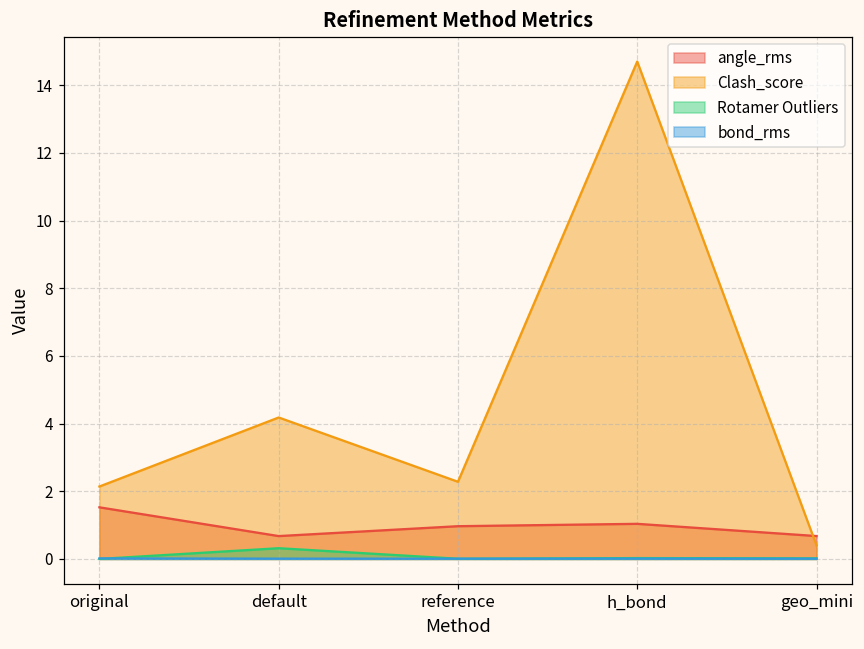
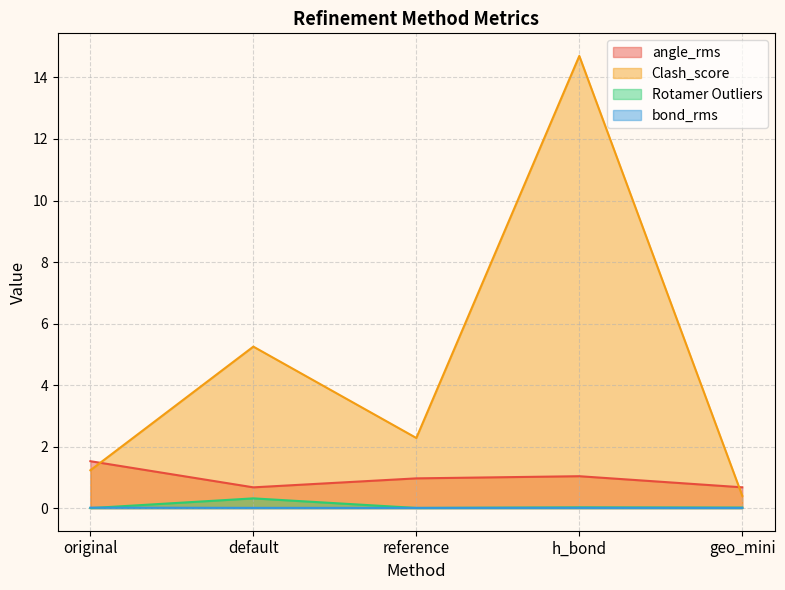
  {
    "angle_rms": {
      "original": 1.5,
      "default": 0.7,
      "reference": 1.0,
      "h_bond": 1.0,
      "geo_mini": 0.7
    },
    "Clash_score": {
-     "original": 2.1,
-     "default": 4.2,
+     "original": 1.2,
+     "default": 5.3,
      "reference": 2.3,
      "h_bond": 14.7,
      "geo_mini": 0.4
    },
    "Rotamer Outliers": {
      "default": 0.3
    },
    "bond_rms": {
      "default": 0.0
    }
  }
